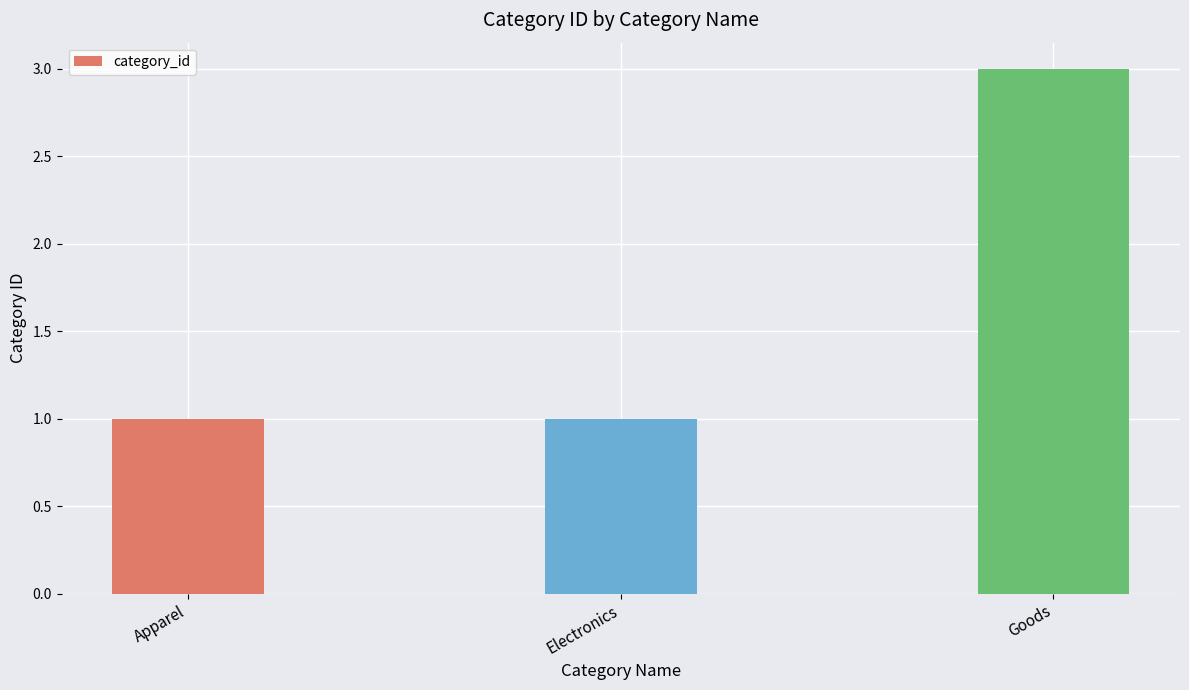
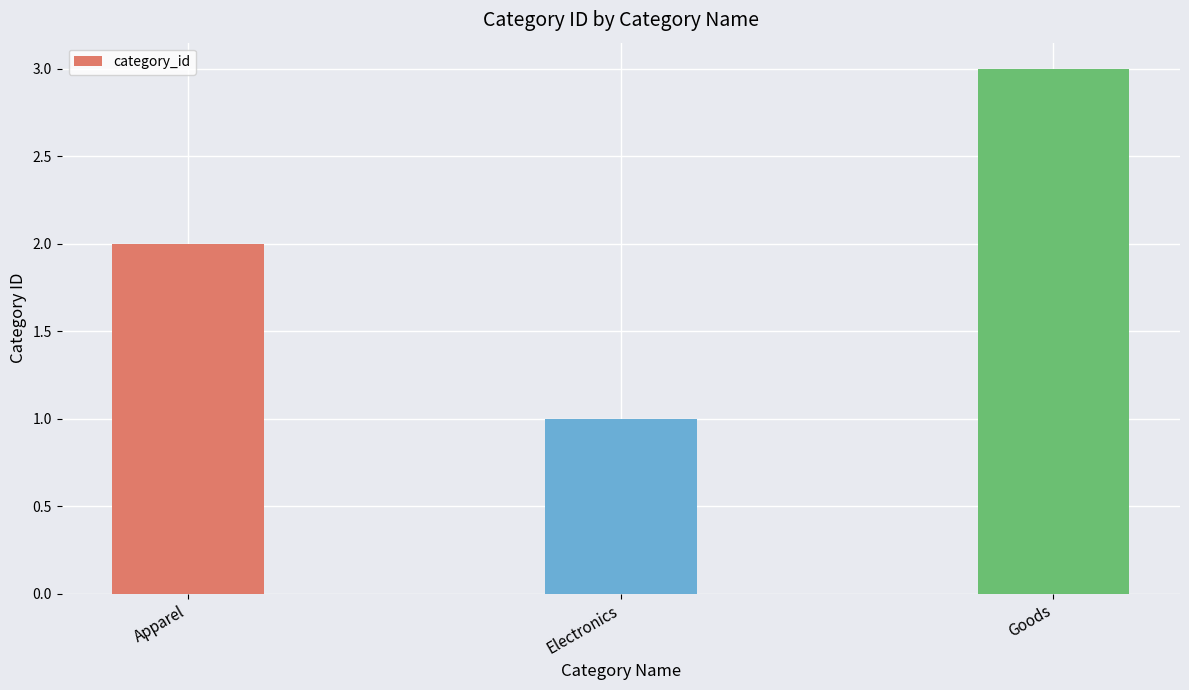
  {
-   "Apparel": 1,
+   "Apparel": 2,
    "Electronics": 1,
    "Goods": 3
  }
